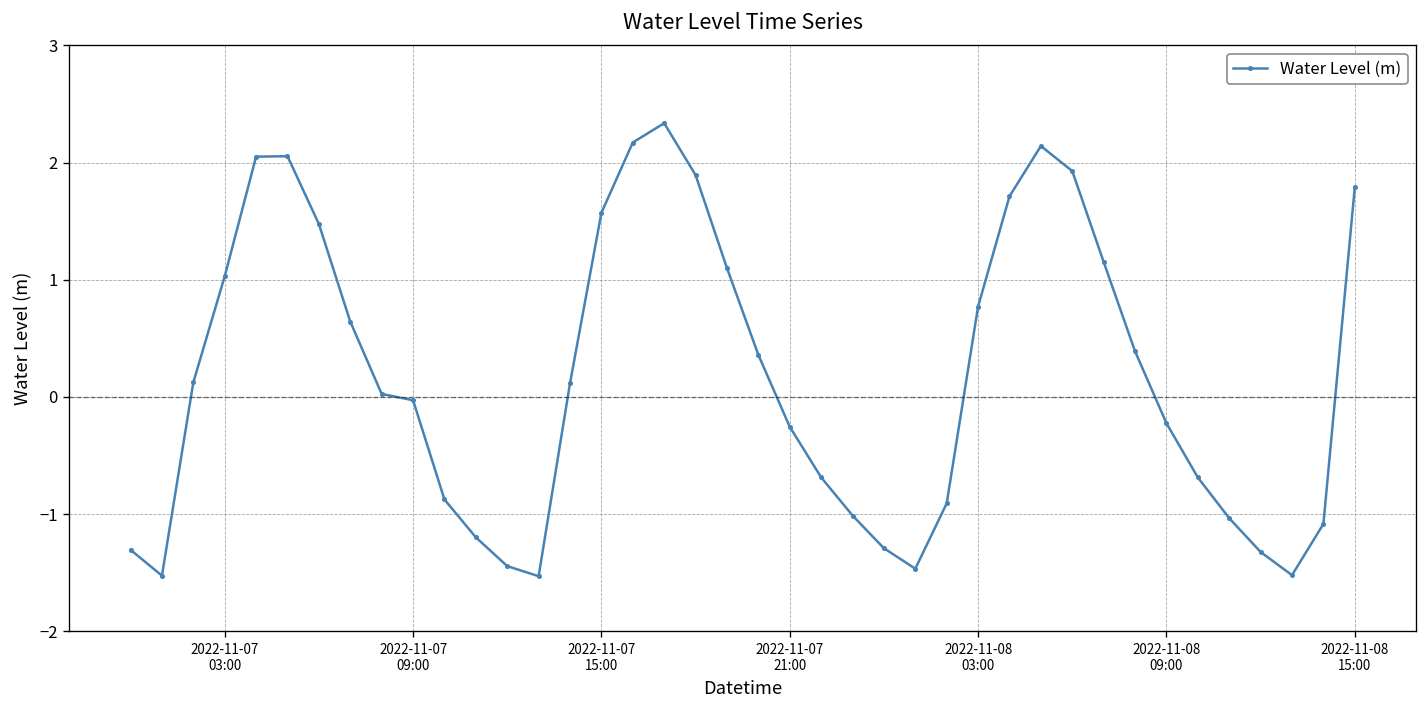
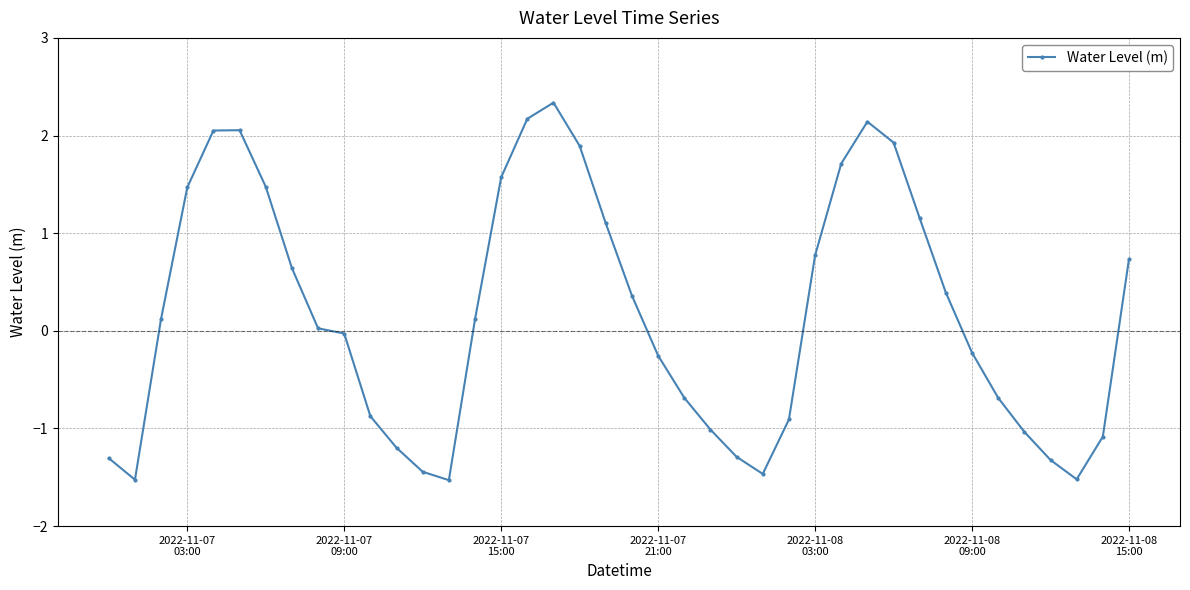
  {
-   "2022-11-07 03:00": 1.0,
+   "2022-11-07 03:00": 1.5,
    "2022-11-07 09:00": 0.0,
    "2022-11-07 15:00": 1.6,
    "2022-11-07 21:00": -0.3,
    "2022-11-08 03:00": 0.8,
    "2022-11-08 09:00": -0.2,
-   "2022-11-08 15:00": 1.8
+   "2022-11-08 15:00": 0.7
  }
